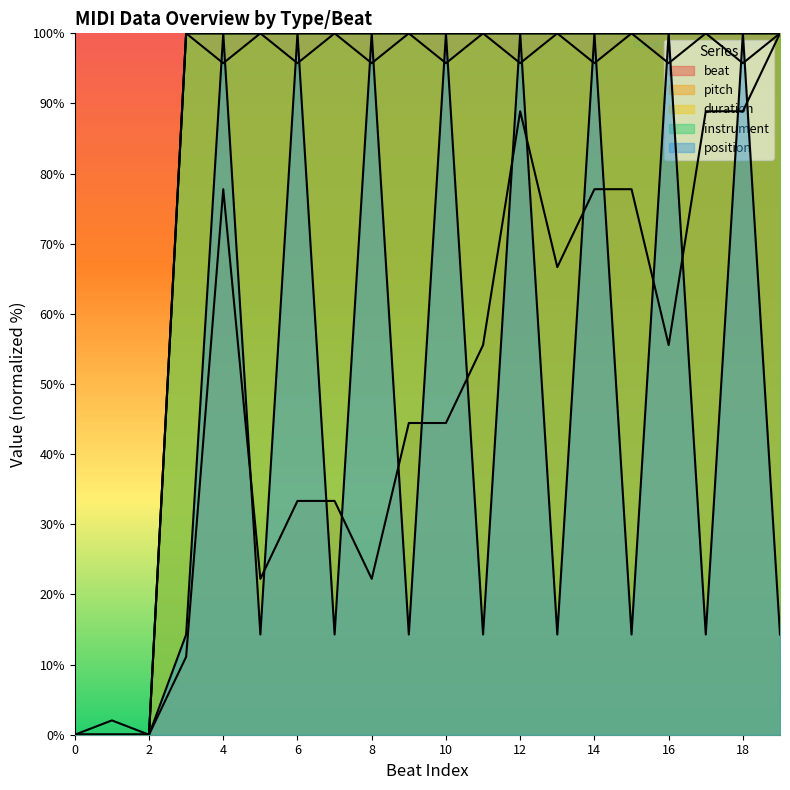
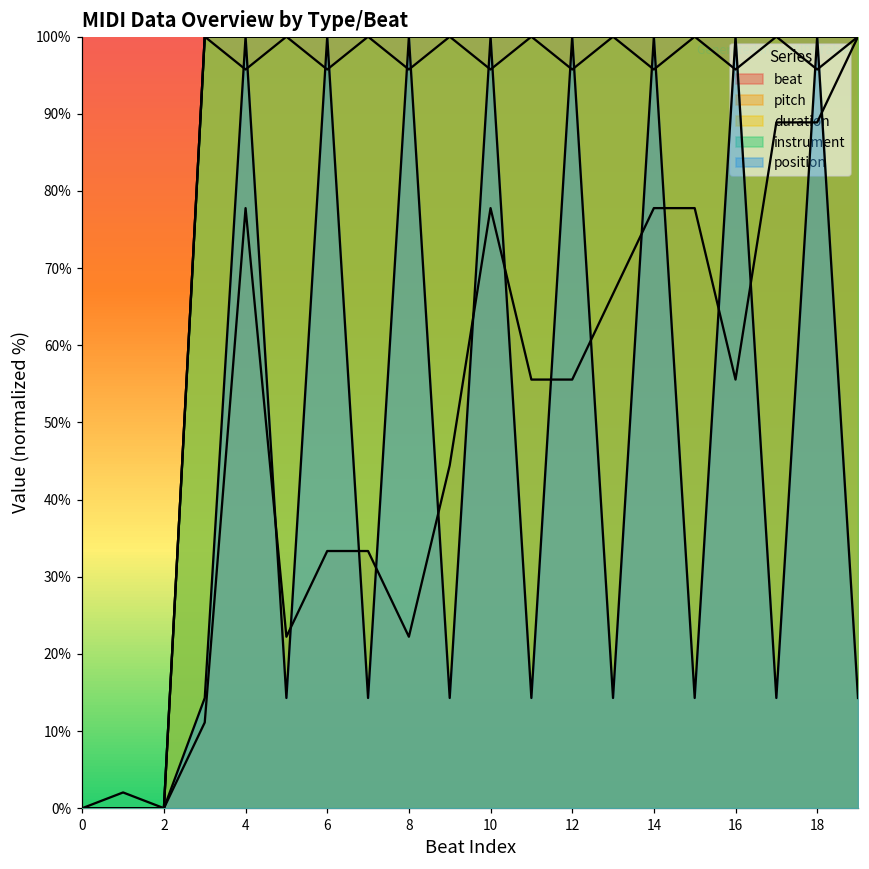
  {
    "beat": {
      "4": "78%",
      "6": "33%",
      "8": "22%",
-     "10": "44%",
-     "12": "89%",
+     "10": "78%",
+     "12": "56%",
      "14": "78%",
      "16": "56%"
    }
  }
